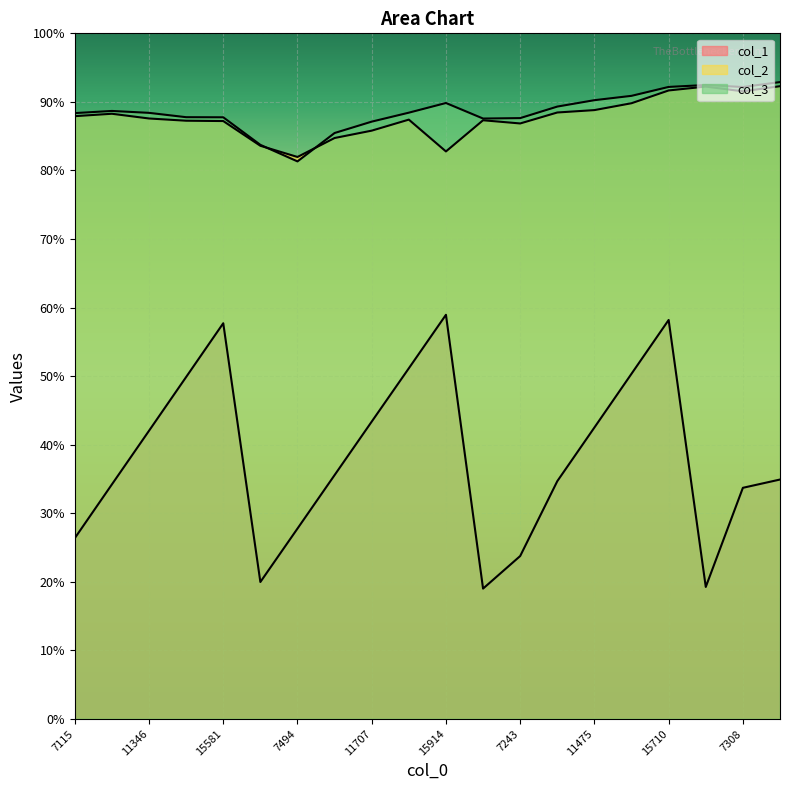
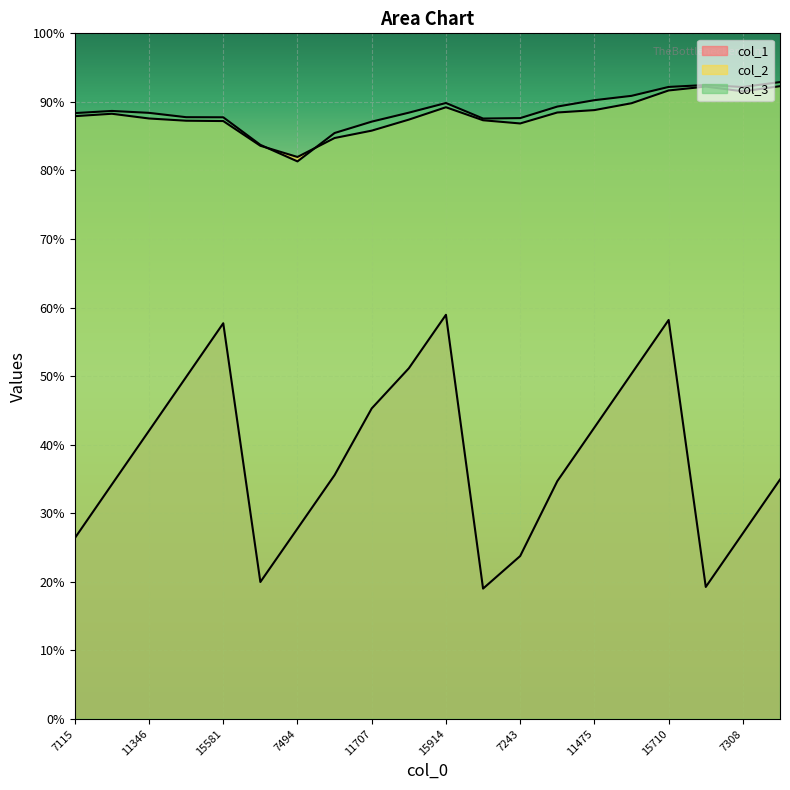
  {
    "col_1": {
      "7115": "26%",
      "11346": "42%",
      "15581": "58%",
      "7494": "28%",
-     "11707": "43%",
+     "11707": "45%",
      "15914": "59%",
      "7243": "24%",
      "11475": "43%",
      "15710": "58%",
-     "7308": "34%"
+     "7308": "27%"
    },
    "col_2": {
      "7115": "88%",
      "11346": "88%",
      "15581": "87%",
      "7494": "82%",
      "11707": "86%",
-     "15914": "83%",
+     "15914": "89%",
      "7243": "87%",
      "11475": "89%",
      "15710": "92%"
    },
    "col_3": {
      "7115": "88%",
      "11346": "88%",
      "15581": "88%",
      "7494": "81%",
      "11707": "87%",
      "15914": "90%",
      "7243": "88%",
      "11475": "90%",
      "15710": "92%"
    }
  }
